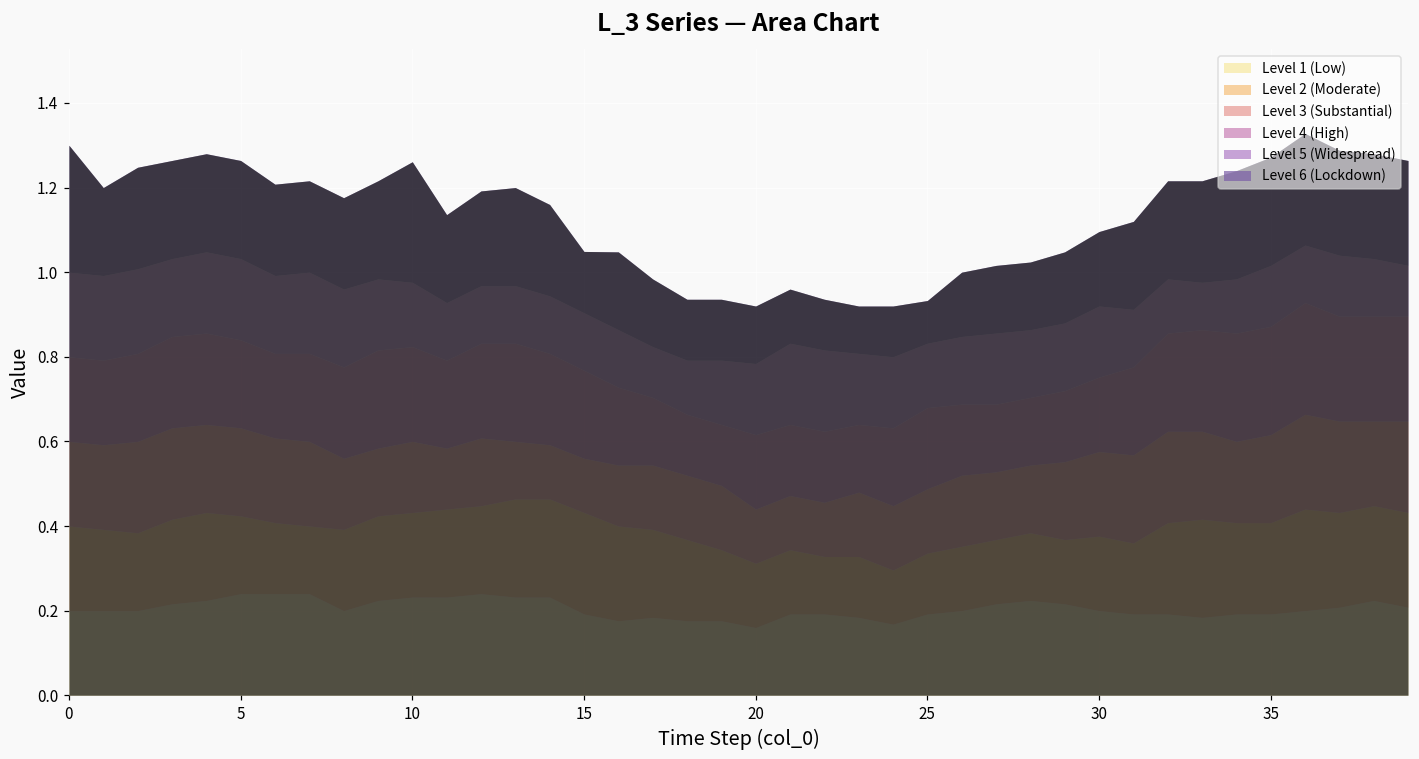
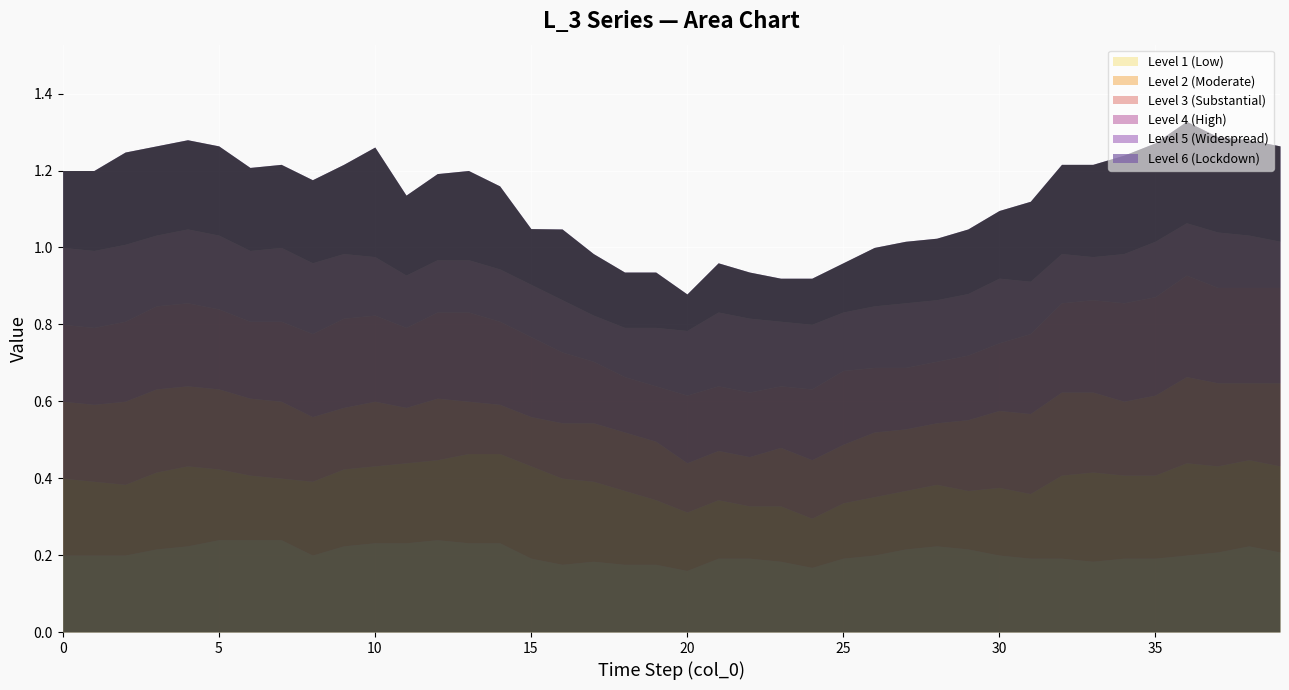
  {
    "Level 6 (Lockdown)": {
-     "0": 0.3,
-     "20": 0.14,
-     "25": 0.10
+     "0": 0.2,
+     "20": 0.09,
+     "25": 0.13
    }
  }
